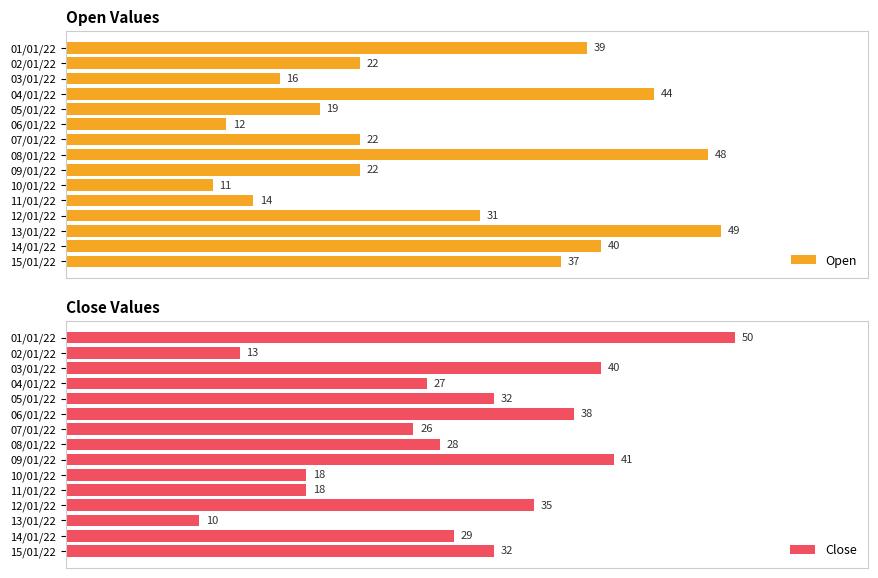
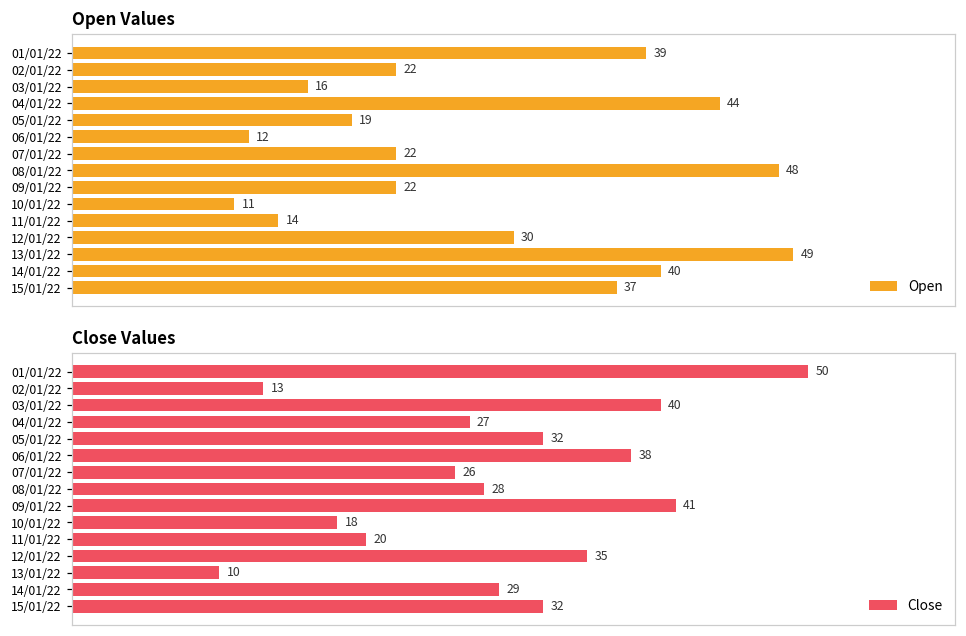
  {
    "Open Values": {
      "01/01/22": 39,
      "02/01/22": 22,
      "03/01/22": 16,
      "04/01/22": 44,
      "05/01/22": 19,
      "06/01/22": 12,
      "07/01/22": 22,
      "08/01/22": 48,
      "09/01/22": 22,
      "10/01/22": 11,
      "11/01/22": 14,
-     "12/01/22": 31,
+     "12/01/22": 30,
      "13/01/22": 49,
      "14/01/22": 40,
      "15/01/22": 37
    },
    "Close Values": {
      "01/01/22": 50,
      "02/01/22": 13,
      "03/01/22": 40,
      "04/01/22": 27,
      "05/01/22": 32,
      "06/01/22": 38,
      "07/01/22": 26,
      "08/01/22": 28,
      "09/01/22": 41,
      "10/01/22": 18,
-     "11/01/22": 18,
+     "11/01/22": 20,
      "12/01/22": 35,
      "13/01/22": 10,
      "14/01/22": 29,
      "15/01/22": 32
    }
  }
